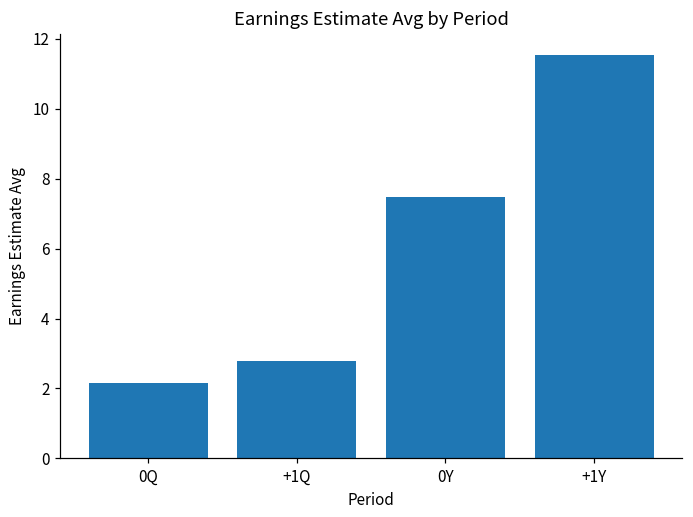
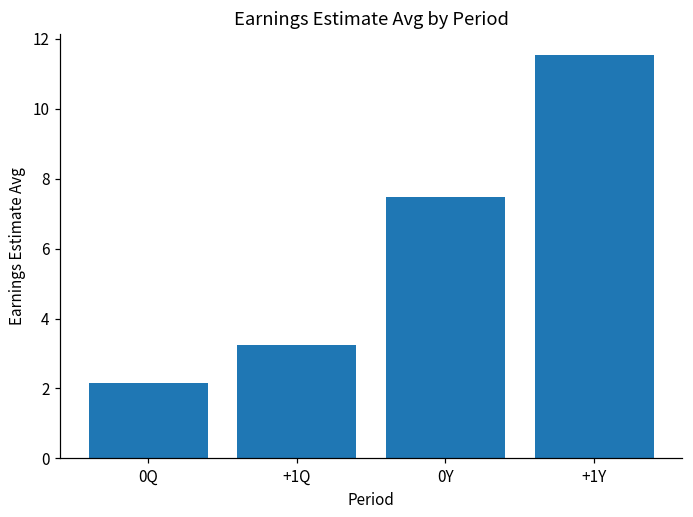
  {
    "0Q": 2.2,
-   "+1Q": 2.8,
+   "+1Q": 3.3,
    "0Y": 7.5,
    "+1Y": 11.6
  }
